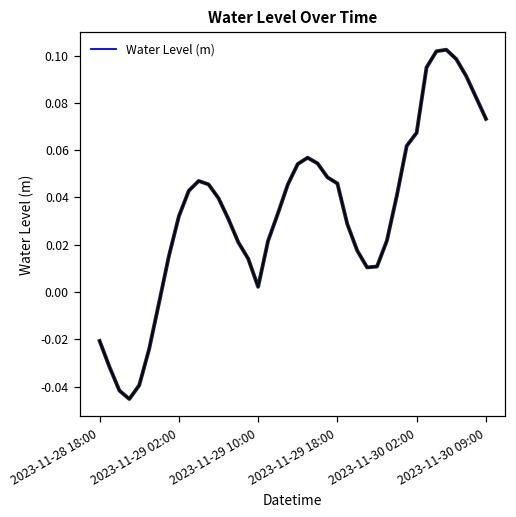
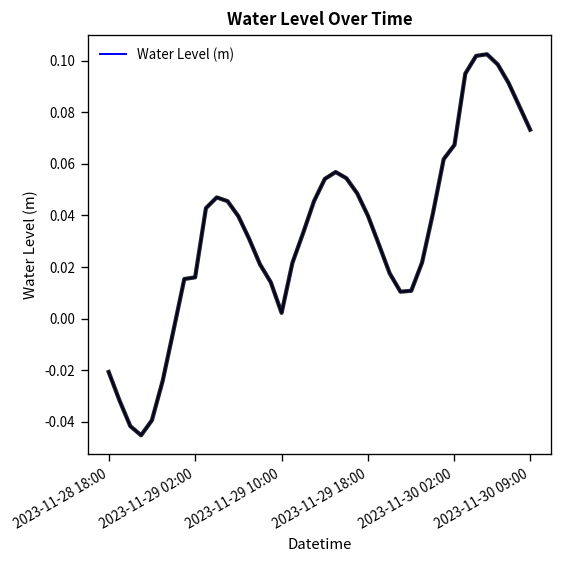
  {
    "2023-11-28 18:00": -0.021,
-   "2023-11-29 02:00": 0.032,
+   "2023-11-29 02:00": 0.016,
    "2023-11-29 10:00": 0.002,
-   "2023-11-29 18:00": 0.046,
+   "2023-11-29 18:00": 0.040,
    "2023-11-30 02:00": 0.067,
    "2023-11-30 09:00": 0.073
  }
